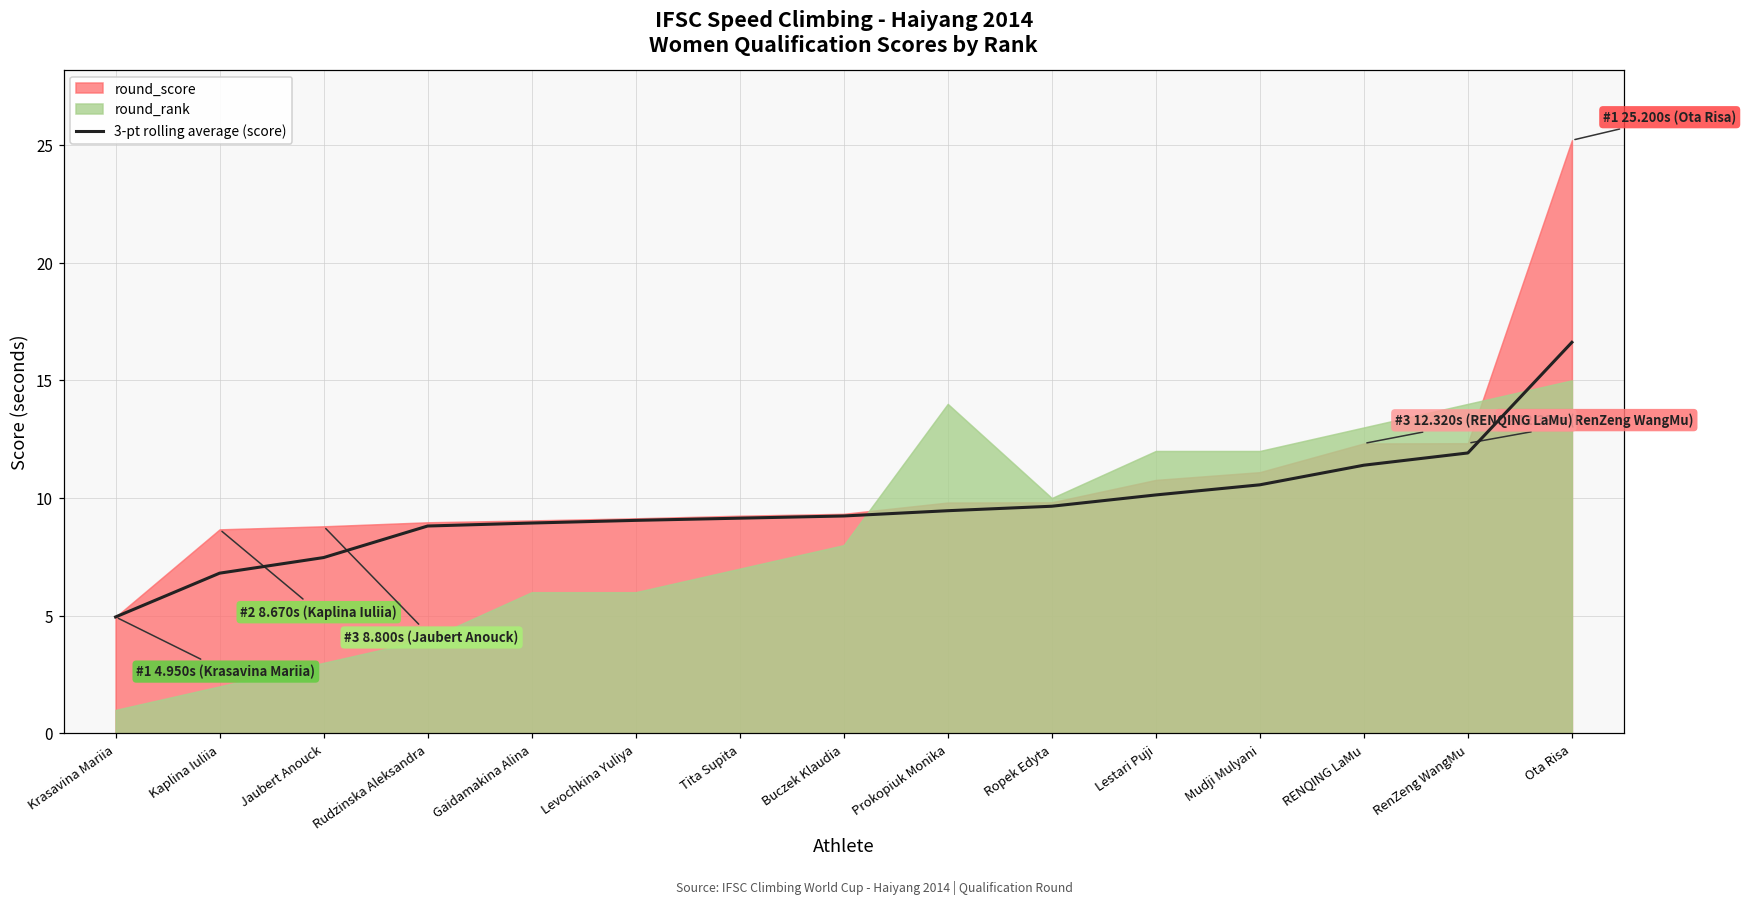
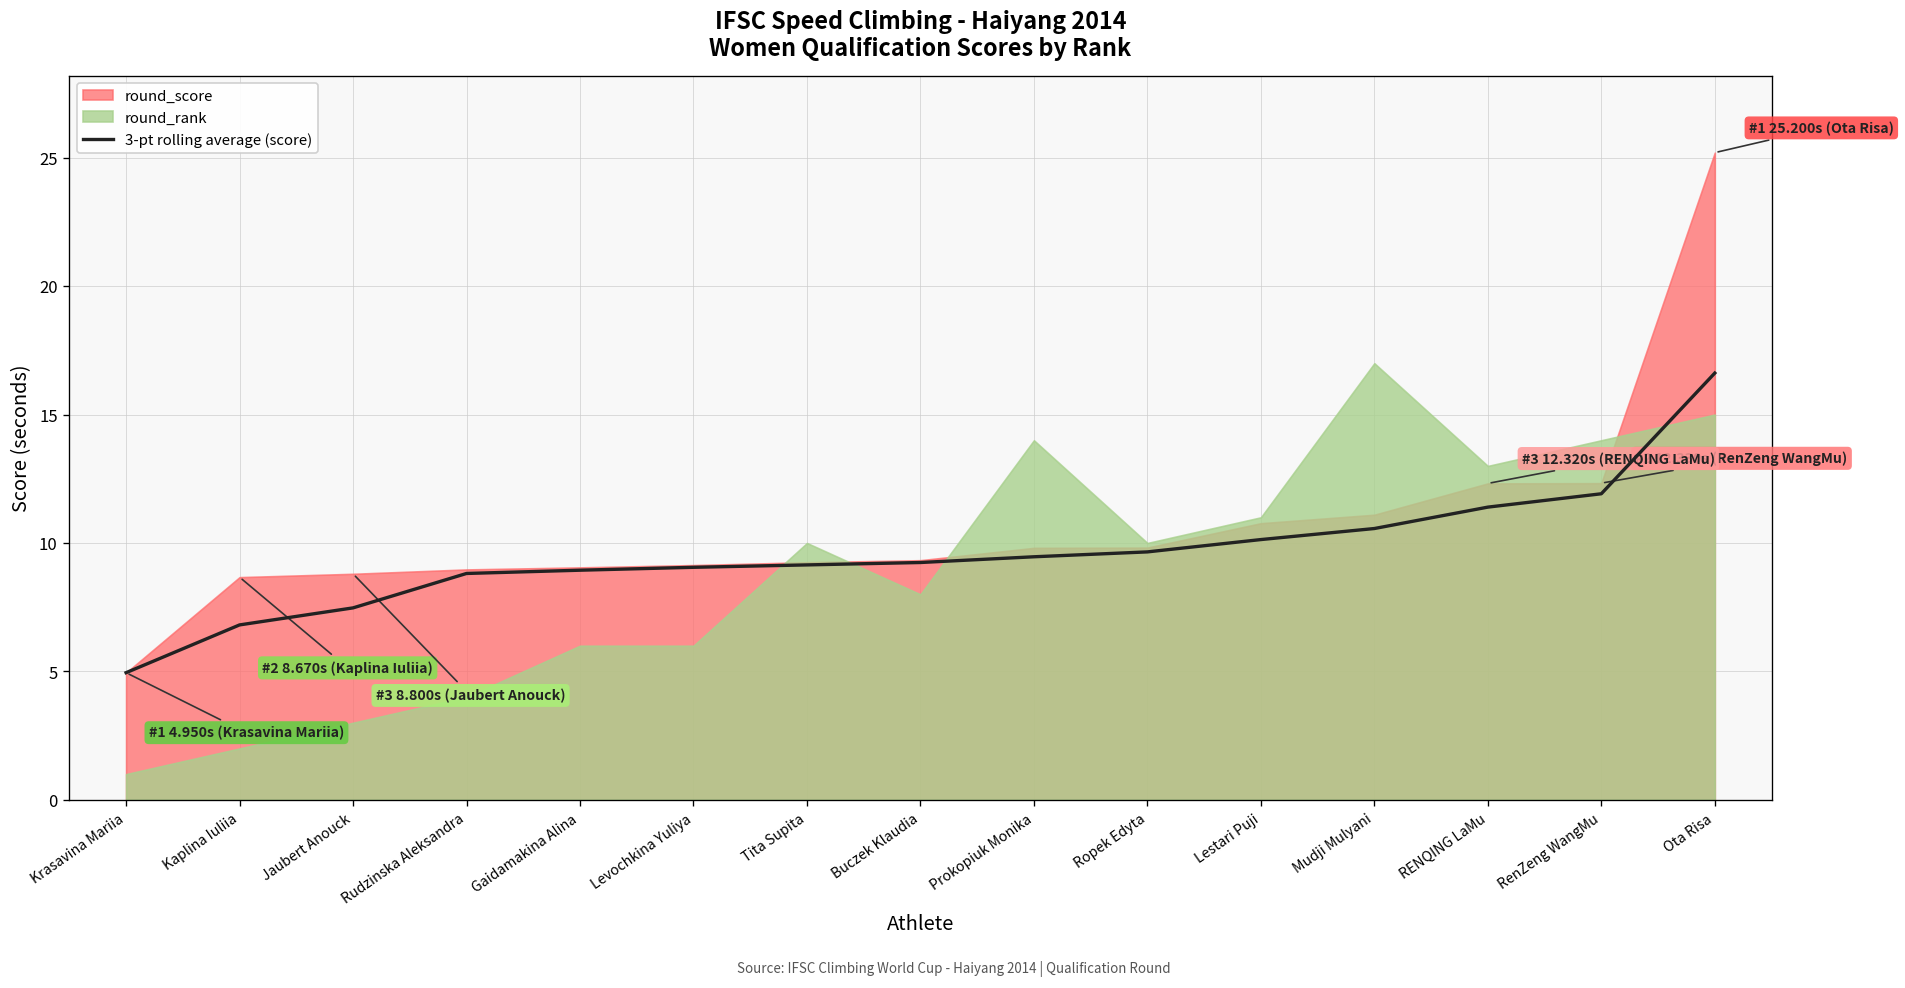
  {
    "3-pt rolling average (score)": {
      "Kaplina Iuliia": 6.8,
      "Rudzinska Aleksandra": 8.8,
      "Prokopiuk Monika": 9.5,
      "Ropek Edyta": 9.7,
      "Lestari Puji": 10.1,
      "Mudji Mulyani": 10.6,
      "RENQING LaMu": 11.4,
      "RenZeng WangMu": 12,
      "Ota Risa": 16.6
    },
    "round_score": {
      "Kaplina Iuliia": 8.7,
      "Jaubert Anouck": 8.8,
      "Rudzinska Aleksandra": 9,
      "Prokopiuk Monika": 9.8,
      "Ropek Edyta": 9.8,
      "Lestari Puji": 10.8,
      "Mudji Mulyani": 11,
      "RENQING LaMu": 12.3
    },
    "round_rank": {
      "Krasavina Mariia": 1,
      "Kaplina Iuliia": 2,
      "Jaubert Anouck": 3,
      "Gaidamakina Alina": 6,
      "Levochkina Yuliya": 6,
-     "Tita Supita": 7,
+     "Tita Supita": 10,
      "Buczek Klaudia": 8,
      "Prokopiuk Monika": 14,
      "Ropek Edyta": 10,
-     "Lestari Puji": 12,
-     "Mudji Mulyani": 12,
+     "Lestari Puji": 11,
+     "Mudji Mulyani": 17,
      "RENQING LaMu": 13,
      "RenZeng WangMu": 14,
      "Ota Risa": 15
    }
  }
